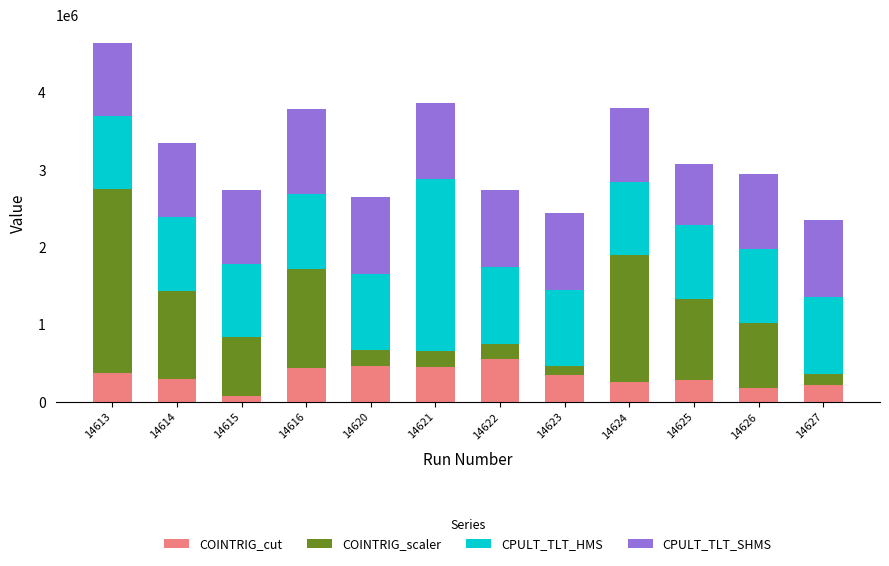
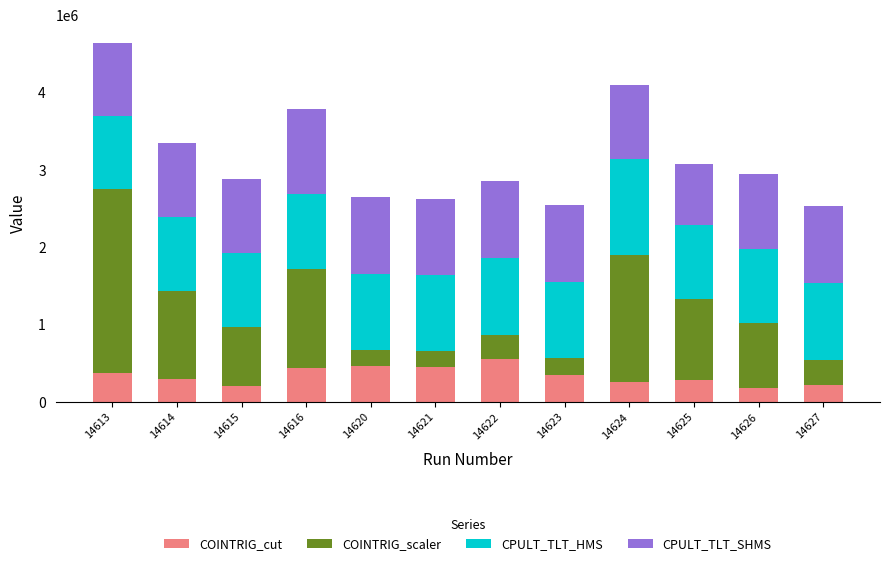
  {
    "COINTRIG_cut": {
      "14613": 400000,
      "14614": 300000,
-     "14615": 100000,
+     "14615": 200000,
      "14616": 400000,
      "14620": 500000,
      "14621": 400000,
      "14622": 600000,
      "14623": 300000,
      "14624": 300000,
      "14625": 300000,
      "14626": 200000,
      "14627": 200000
    },
    "COINTRIG_scaler": {
      "14613": 2400000,
      "14614": 1100000,
      "14615": 800000,
      "14616": 1300000,
      "14620": 200000,
      "14621": 200000,
-     "14622": 200000,
-     "14623": 100000,
+     "14622": 300000,
+     "14623": 200000,
      "14624": 1600000,
      "14625": 1100000,
      "14626": 800000,
-     "14627": 100000
+     "14627": 300000
    },
    "CPULT_TLT_HMS": {
      "14613": 900000,
      "14614": 1000000,
      "14615": 900000,
      "14616": 1000000,
      "14620": 1000000,
-     "14621": 2200000,
+     "14621": 1000000,
      "14622": 1000000,
      "14623": 1000000,
-     "14624": 900000,
+     "14624": 1200000,
      "14625": 1000000,
      "14626": 1000000,
      "14627": 1000000
    },
    "CPULT_TLT_SHMS": {
      "14613": 1000000,
      "14614": 1000000,
      "14615": 1000000,
      "14616": 1100000,
      "14620": 1000000,
      "14621": 1000000,
      "14622": 1000000,
      "14623": 1000000,
      "14624": 1000000,
      "14625": 800000,
      "14626": 1000000,
      "14627": 1000000
    }
  }
